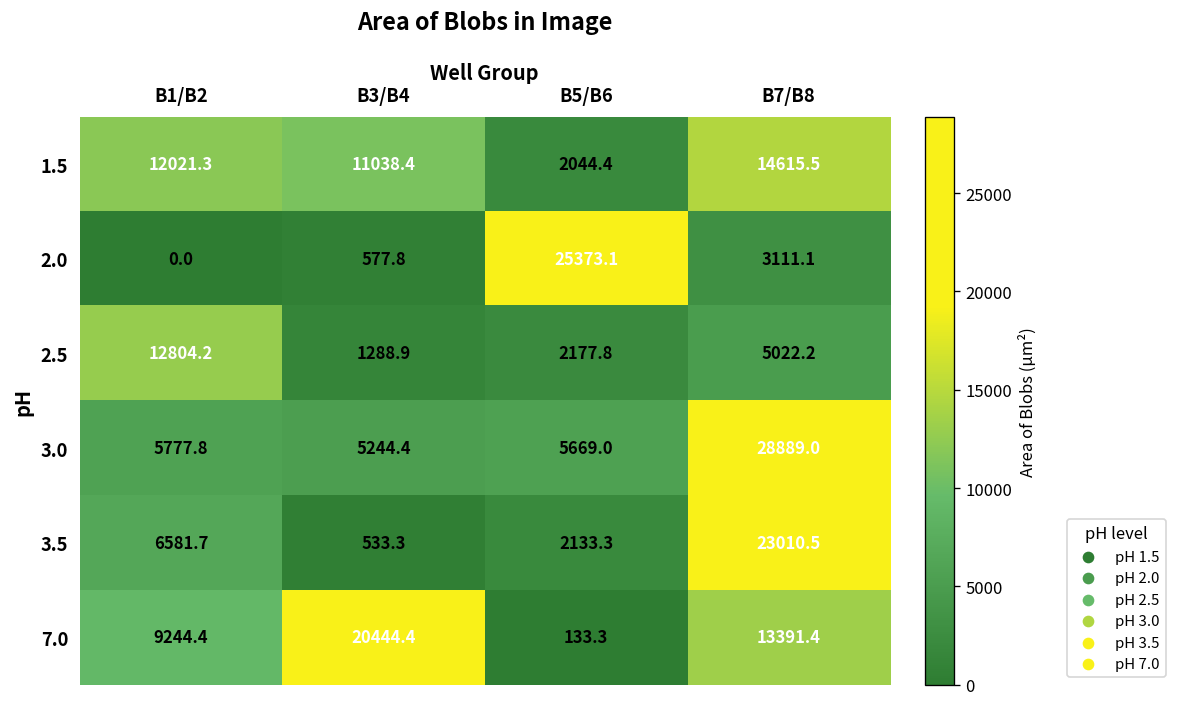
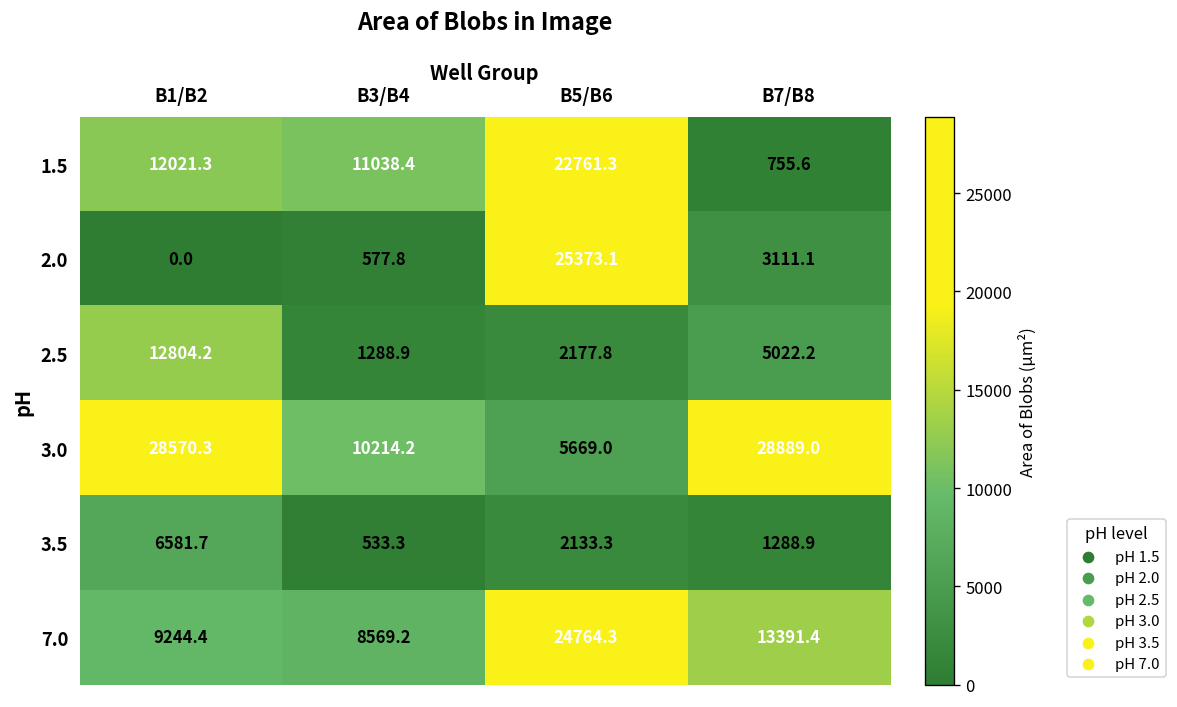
  {
    "1.5": {
      "B1/B2": 12021.3,
      "B3/B4": 11038.4,
-     "B5/B6": 2044.4,
-     "B7/B8": 14615.5
+     "B5/B6": 22761.3,
+     "B7/B8": 755.6
    },
    "2.0": {
      "B1/B2": 0.0,
      "B3/B4": 577.8,
      "B5/B6": 25373.1,
      "B7/B8": 3111.1
    },
    "2.5": {
      "B1/B2": 12804.2,
      "B3/B4": 1288.9,
      "B5/B6": 2177.8,
      "B7/B8": 5022.2
    },
    "3.0": {
-     "B1/B2": 5777.8,
-     "B3/B4": 5244.4,
+     "B1/B2": 28570.3,
+     "B3/B4": 10214.2,
      "B5/B6": 5669.0,
      "B7/B8": 28889.0
    },
    "3.5": {
      "B1/B2": 6581.7,
      "B3/B4": 533.3,
      "B5/B6": 2133.3,
-     "B7/B8": 23010.5
+     "B7/B8": 1288.9
    },
    "7.0": {
      "B1/B2": 9244.4,
-     "B3/B4": 20444.4,
-     "B5/B6": 133.3,
+     "B3/B4": 8569.2,
+     "B5/B6": 24764.3,
      "B7/B8": 13391.4
    }
  }
